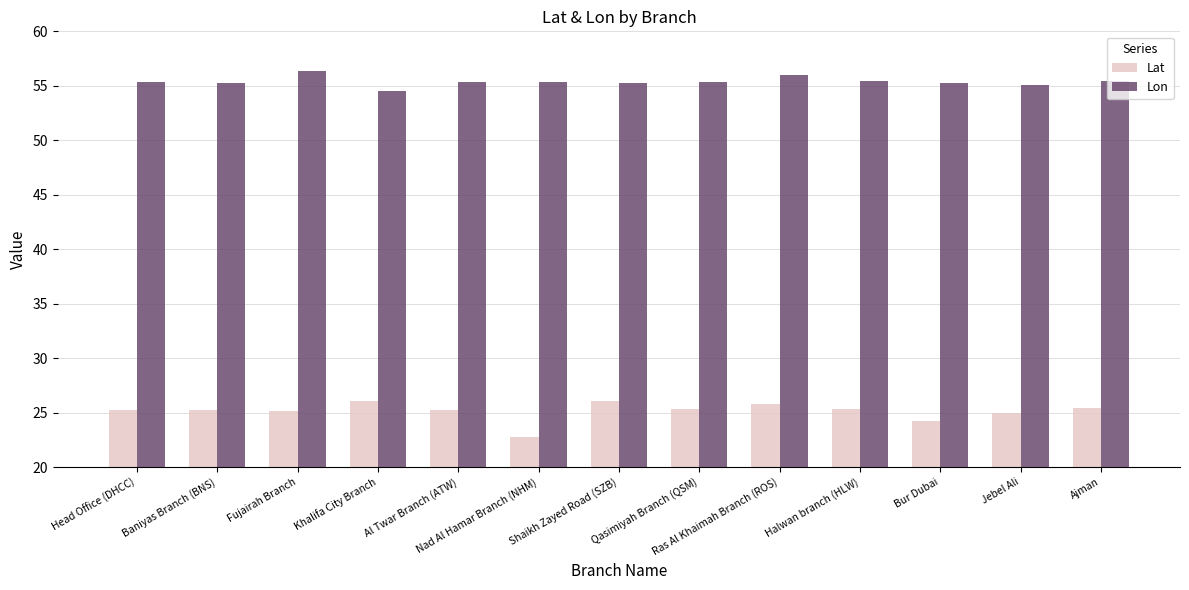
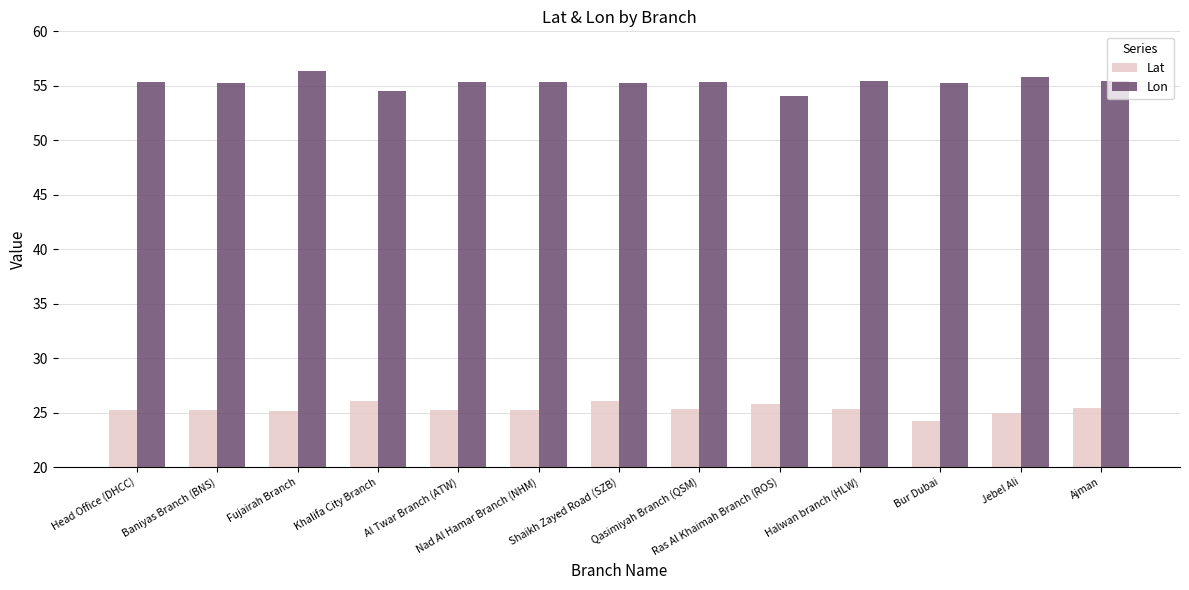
  {
    "Lat": {
      "Head Office (DHCC)": 25.2,
      "Baniyas Branch (BNS)": 25.3,
      "Fujairah Branch": 25.1,
      "Khalifa City Branch": 26.1,
      "Al Twar Branch (ATW)": 25.3,
-     "Nad Al Hamar Branch (NHM)": 22.8,
+     "Nad Al Hamar Branch (NHM)": 25.2,
      "Shaikh Zayed Road (SZB)": 26.1,
      "Qasimiyah Branch (QSM)": 25.3,
      "Ras Al Khaimah Branch (ROS)": 25.8,
      "Halwan branch (HLW)": 25.3,
      "Bur Dubai": 24.2,
      "Jebel Ali": 25.0,
      "Ajman": 25.4
    },
    "Lon": {
      "Head Office (DHCC)": 55.3,
      "Baniyas Branch (BNS)": 55.3,
      "Fujairah Branch": 56.3,
      "Khalifa City Branch": 54.6,
      "Al Twar Branch (ATW)": 55.4,
      "Nad Al Hamar Branch (NHM)": 55.4,
      "Shaikh Zayed Road (SZB)": 55.3,
      "Qasimiyah Branch (QSM)": 55.4,
-     "Ras Al Khaimah Branch (ROS)": 56.0,
+     "Ras Al Khaimah Branch (ROS)": 54.0,
      "Halwan branch (HLW)": 55.4,
      "Bur Dubai": 55.3,
-     "Jebel Ali": 55.1
+     "Jebel Ali": 55.8
    }
  }
